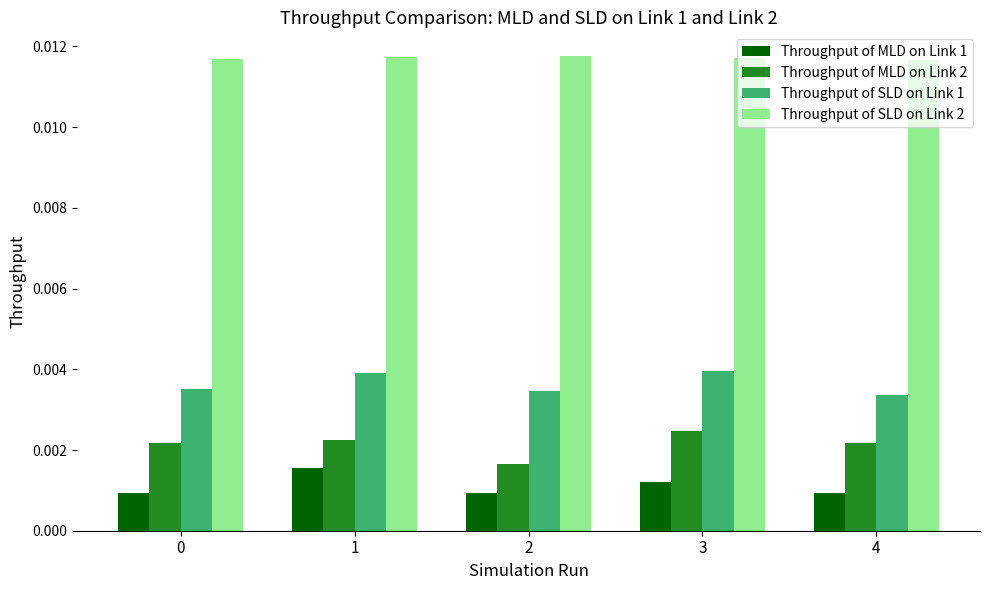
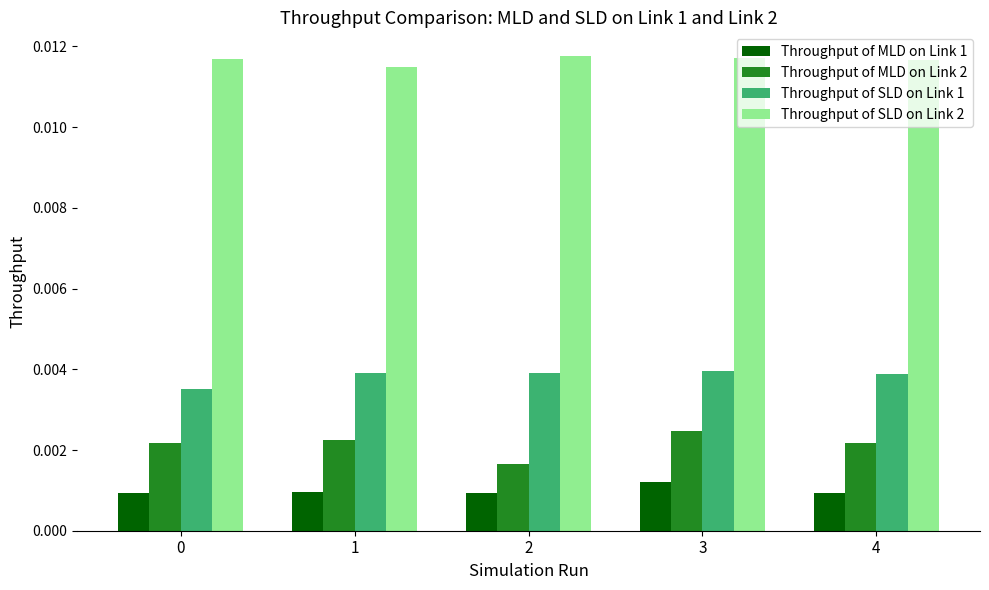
  {
    "Throughput of MLD on Link 1": {
      "0": 0.0009,
-     "1": 0.0015,
+     "1": 0.0010,
      "2": 0.0009,
      "3": 0.0012,
      "4": 0.0009
    },
    "Throughput of MLD on Link 2": {
      "0": 0.0022,
      "1": 0.0022,
      "2": 0.0016,
      "3": 0.0025,
      "4": 0.0022
    },
    "Throughput of SLD on Link 1": {
      "0": 0.0035,
      "1": 0.0039,
-     "2": 0.0035,
+     "2": 0.0039,
      "3": 0.0040,
-     "4": 0.0034
+     "4": 0.0039
    },
    "Throughput of SLD on Link 2": {
      "0": 0.0117,
-     "1": 0.0117,
+     "1": 0.0115,
      "2": 0.0118
    }
  }
